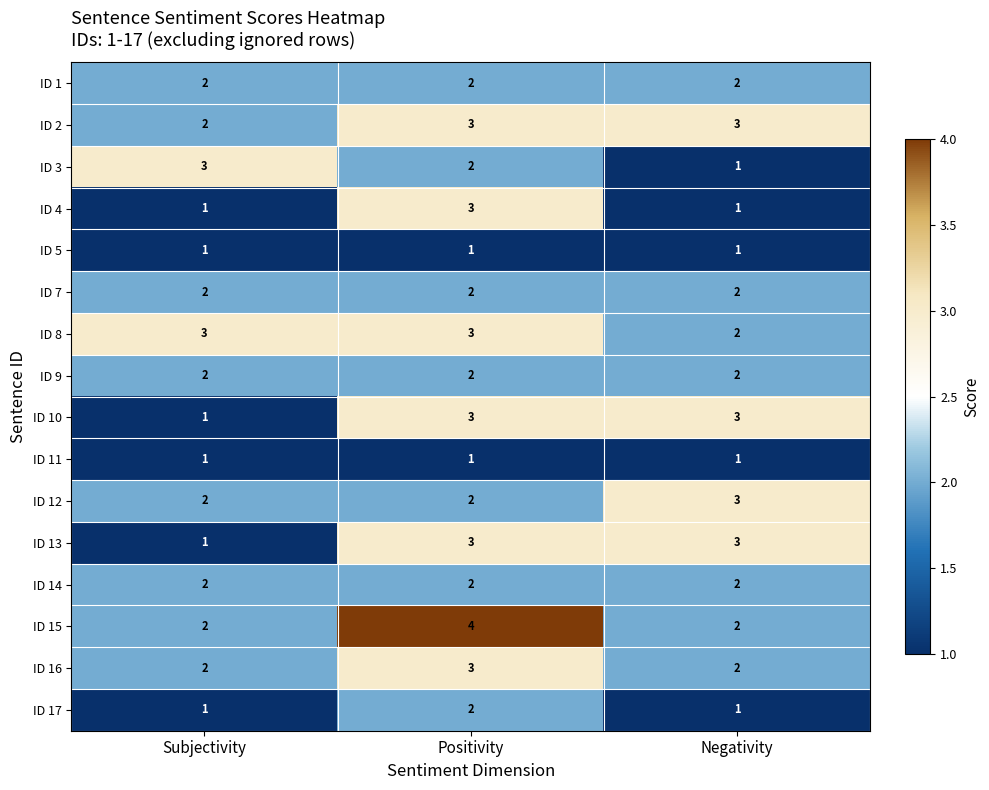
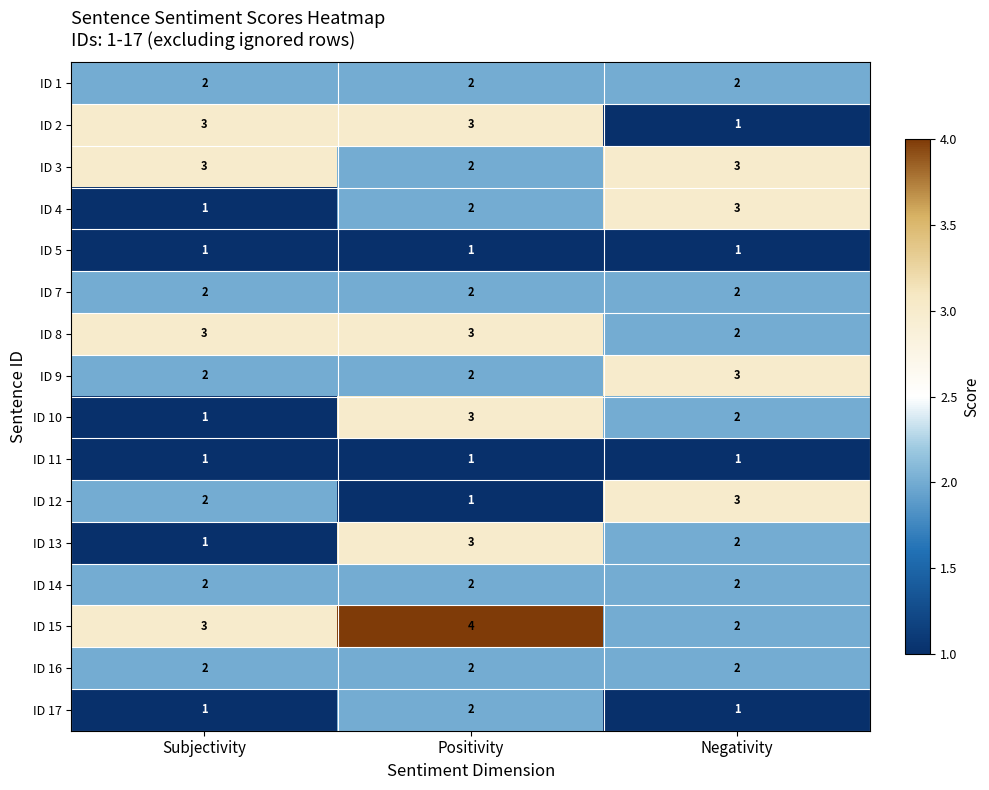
  {
    "ID 1": {
      "Subjectivity": 2,
      "Positivity": 2,
      "Negativity": 2
    },
    "ID 2": {
-     "Subjectivity": 2,
+     "Subjectivity": 3,
      "Positivity": 3,
-     "Negativity": 3
+     "Negativity": 1
    },
    "ID 3": {
      "Subjectivity": 3,
      "Positivity": 2,
-     "Negativity": 1
+     "Negativity": 3
    },
    "ID 4": {
      "Subjectivity": 1,
-     "Positivity": 3,
-     "Negativity": 1
+     "Positivity": 2,
+     "Negativity": 3
    },
    "ID 5": {
      "Subjectivity": 1,
      "Positivity": 1,
      "Negativity": 1
    },
    "ID 7": {
      "Subjectivity": 2,
      "Positivity": 2,
      "Negativity": 2
    },
    "ID 8": {
      "Subjectivity": 3,
      "Positivity": 3,
      "Negativity": 2
    },
    "ID 9": {
      "Subjectivity": 2,
      "Positivity": 2,
-     "Negativity": 2
+     "Negativity": 3
    },
    "ID 10": {
      "Subjectivity": 1,
      "Positivity": 3,
-     "Negativity": 3
+     "Negativity": 2
    },
    "ID 11": {
      "Subjectivity": 1,
      "Positivity": 1,
      "Negativity": 1
    },
    "ID 12": {
      "Subjectivity": 2,
-     "Positivity": 2,
+     "Positivity": 1,
      "Negativity": 3
    },
    "ID 13": {
      "Subjectivity": 1,
      "Positivity": 3,
-     "Negativity": 3
+     "Negativity": 2
    },
    "ID 14": {
      "Subjectivity": 2,
      "Positivity": 2,
      "Negativity": 2
    },
    "ID 15": {
-     "Subjectivity": 2,
+     "Subjectivity": 3,
      "Positivity": 4,
      "Negativity": 2
    },
    "ID 16": {
      "Subjectivity": 2,
-     "Positivity": 3,
+     "Positivity": 2,
      "Negativity": 2
    },
    "ID 17": {
      "Subjectivity": 1,
      "Positivity": 2,
      "Negativity": 1
    }
  }
